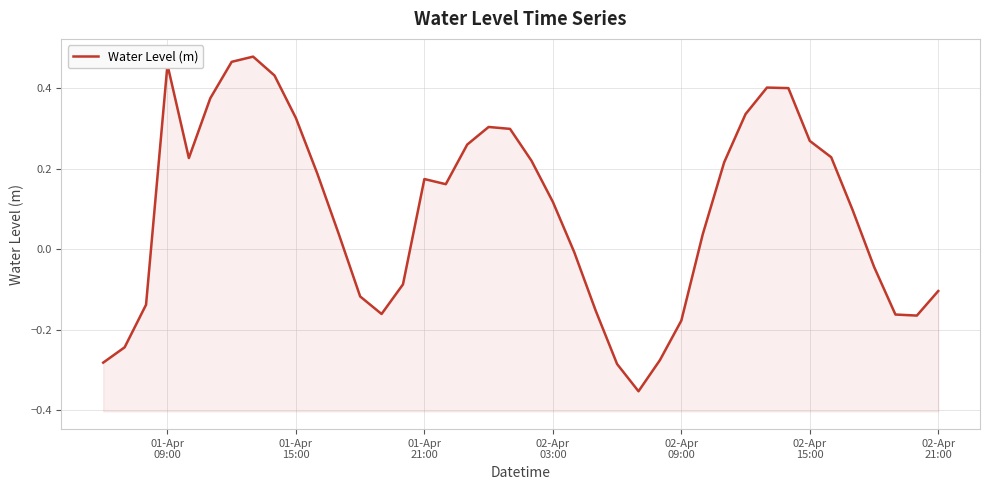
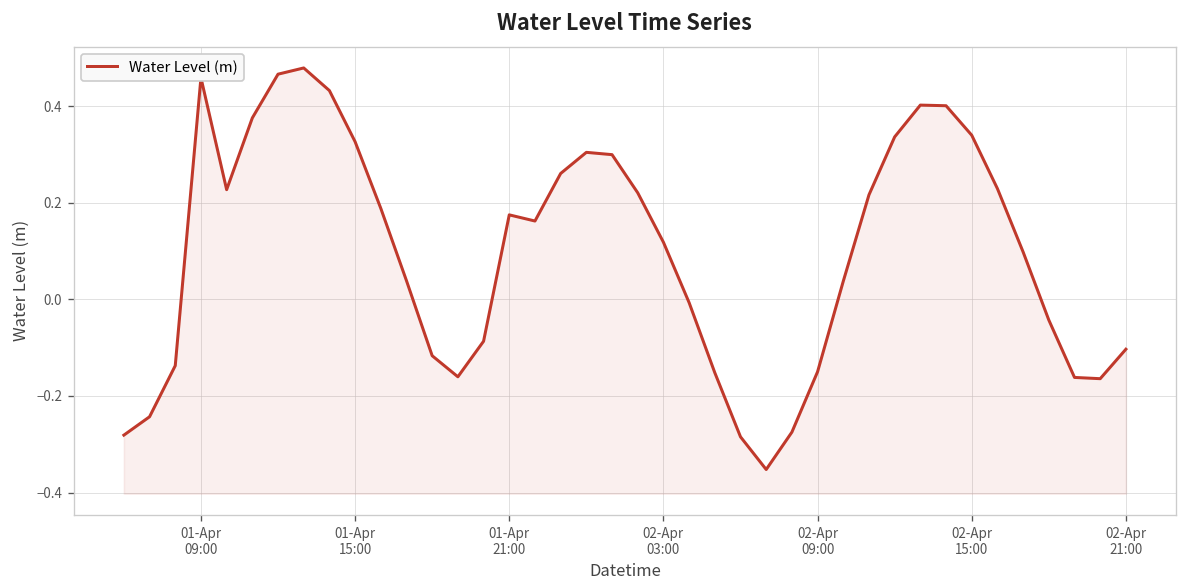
  {
    "01-Apr 15:00": 0.33,
    "01-Apr 21:00": 0.17,
    "02-Apr 03:00": 0.12,
-   "02-Apr 09:00": -0.18,
-   "02-Apr 15:00": 0.27,
+   "02-Apr 09:00": -0.15,
+   "02-Apr 15:00": 0.34,
    "02-Apr 21:00": -0.10
  }
